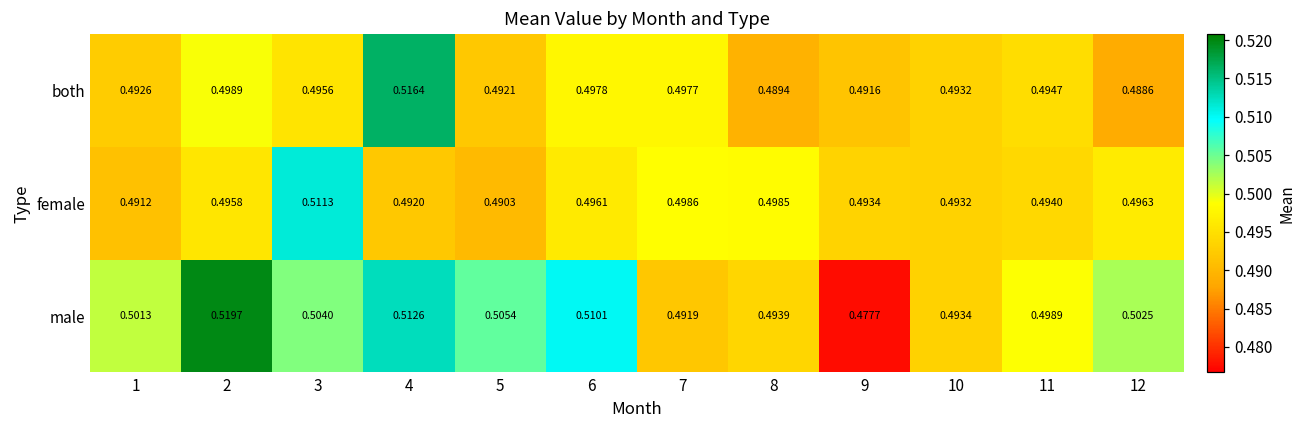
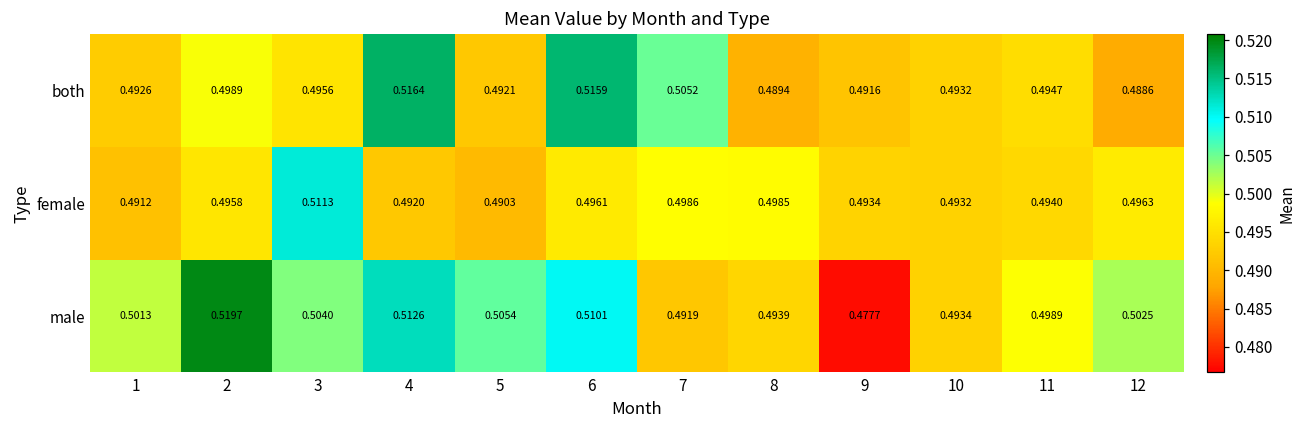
  {
    "both": {
      "1": 0.4926,
      "2": 0.4989,
      "3": 0.4956,
      "4": 0.5164,
      "5": 0.4921,
-     "6": 0.4978,
-     "7": 0.4977,
+     "6": 0.5159,
+     "7": 0.5052,
      "8": 0.4894,
      "9": 0.4916,
      "10": 0.4932,
      "11": 0.4947,
      "12": 0.4886
    },
    "female": {
      "1": 0.4912,
      "2": 0.4958,
      "3": 0.5113,
      "4": 0.4920,
      "5": 0.4903,
      "6": 0.4961,
      "7": 0.4986,
      "8": 0.4985,
      "9": 0.4934,
      "10": 0.4932,
      "11": 0.4940,
      "12": 0.4963
    },
    "male": {
      "1": 0.5013,
      "2": 0.5197,
      "3": 0.5040,
      "4": 0.5126,
      "5": 0.5054,
      "6": 0.5101,
      "7": 0.4919,
      "8": 0.4939,
      "9": 0.4777,
      "10": 0.4934,
      "11": 0.4989,
      "12": 0.5025
    }
  }
